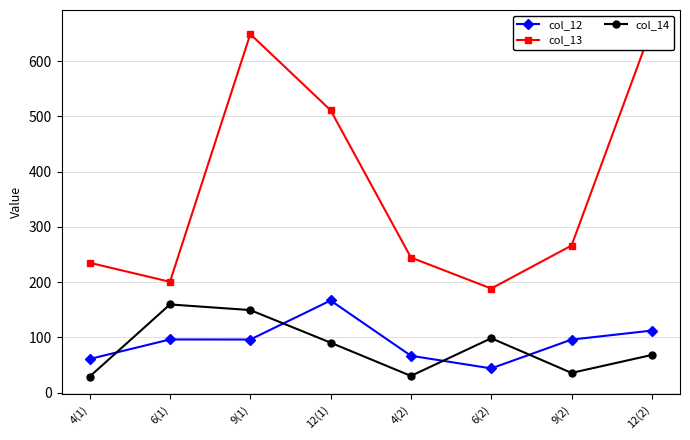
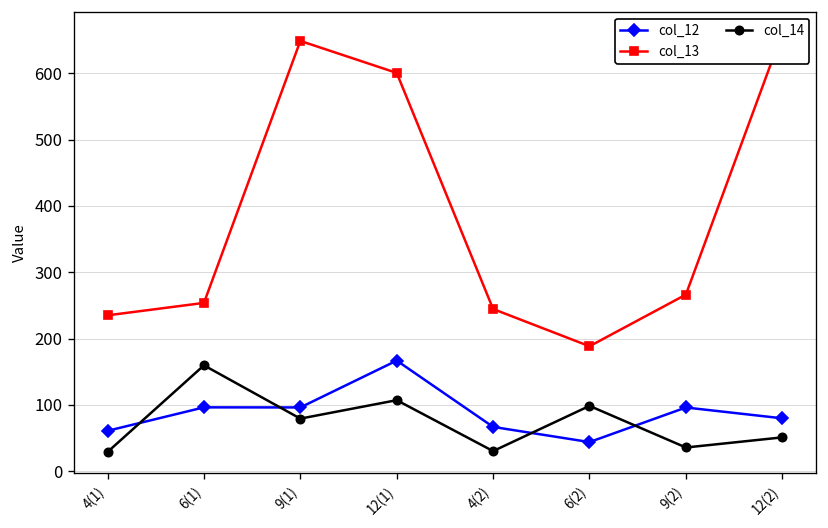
  {
    "col_12": {
      "4(1)": 60,
      "6(1)": 100,
      "9(1)": 100,
      "12(1)": 170,
      "4(2)": 70,
      "6(2)": 40,
      "9(2)": 100,
-     "12(2)": 110
+     "12(2)": 80
    },
    "col_13": {
      "4(1)": 230,
-     "6(1)": 200,
+     "6(1)": 250,
      "9(1)": 650,
-     "12(1)": 510,
+     "12(1)": 600,
      "4(2)": 240,
      "6(2)": 190,
      "9(2)": 270
    },
    "col_14": {
      "4(1)": 30,
      "6(1)": 160,
-     "9(1)": 150,
-     "12(1)": 90,
+     "9(1)": 80,
+     "12(1)": 110,
      "4(2)": 30,
      "6(2)": 100,
      "9(2)": 40,
-     "12(2)": 70
+     "12(2)": 50
    }
  }
